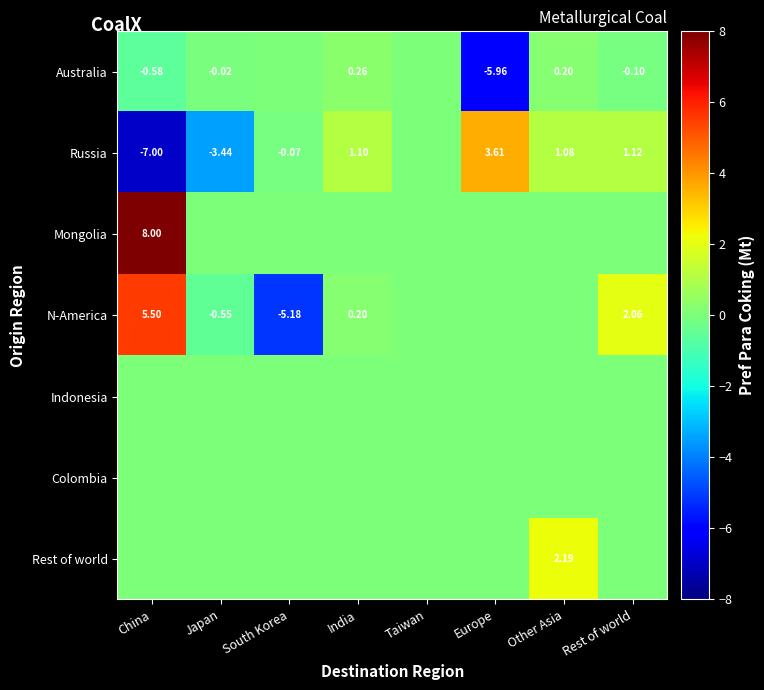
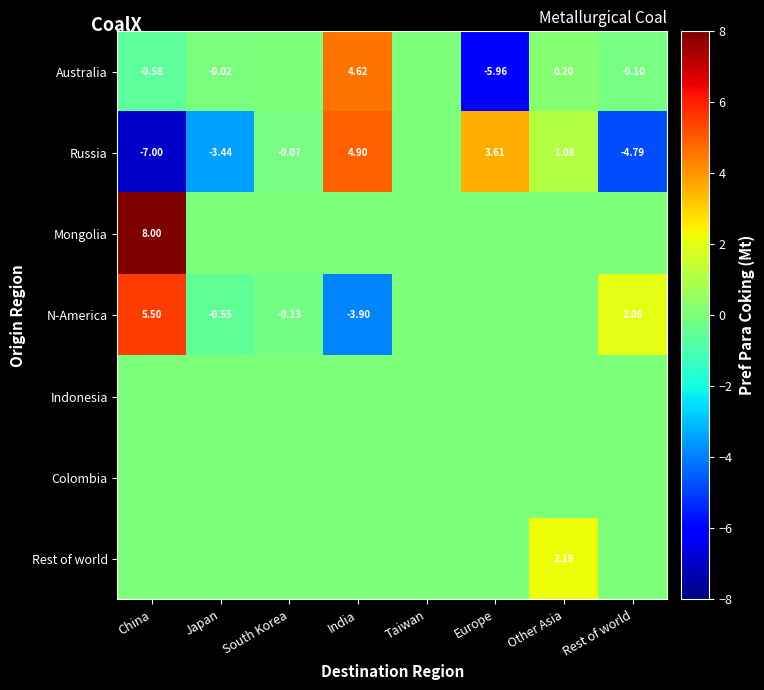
  {
    "Australia": {
      "China": -0.58,
      "Japan": -0.02,
-     "India": 0.26,
+     "India": 4.62,
      "Europe": -5.96,
      "Other Asia": 0.20,
      "Rest of world": -0.10
    },
    "Russia": {
      "China": -7.00,
      "Japan": -3.44,
      "South Korea": -0.07,
-     "India": 1.10,
+     "India": 4.90,
      "Europe": 3.61,
      "Other Asia": 1.08,
-     "Rest of world": 1.12
+     "Rest of world": -4.79
    },
    "Mongolia": {
      "China": 8.00
    },
    "N-America": {
      "China": 5.50,
      "Japan": -0.55,
-     "South Korea": -5.18,
-     "India": 0.20,
+     "South Korea": -0.13,
+     "India": -3.90,
      "Rest of world": 2.06
    },
    "Rest of world": {
      "Other Asia": 2.19
    }
  }
